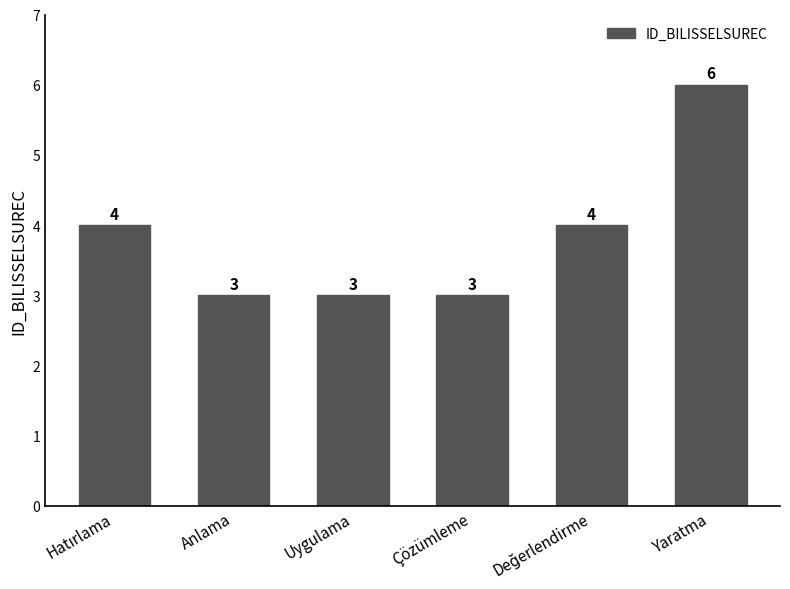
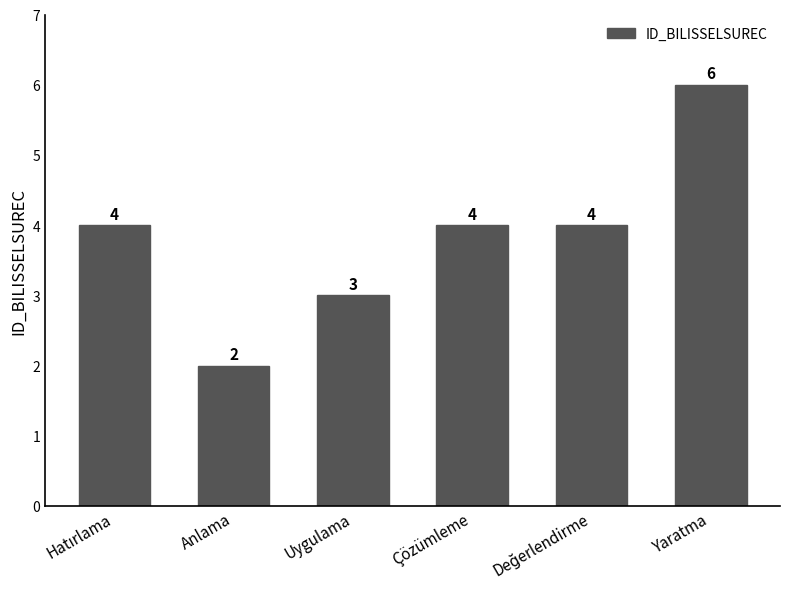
  {
    "Hatırlama": 4,
-   "Anlama": 3,
+   "Anlama": 2,
    "Uygulama": 3,
-   "Çözümleme": 3,
+   "Çözümleme": 4,
    "Değerlendirme": 4,
    "Yaratma": 6
  }
